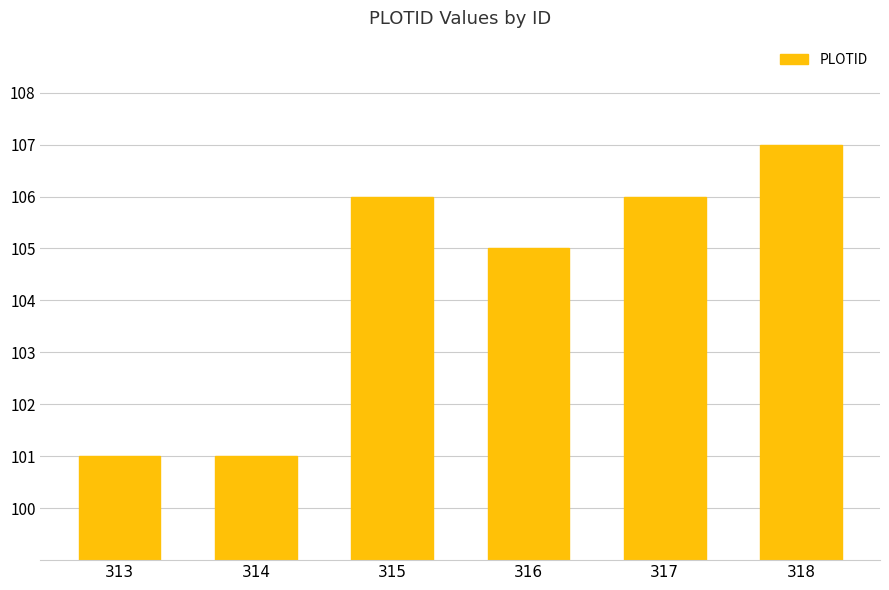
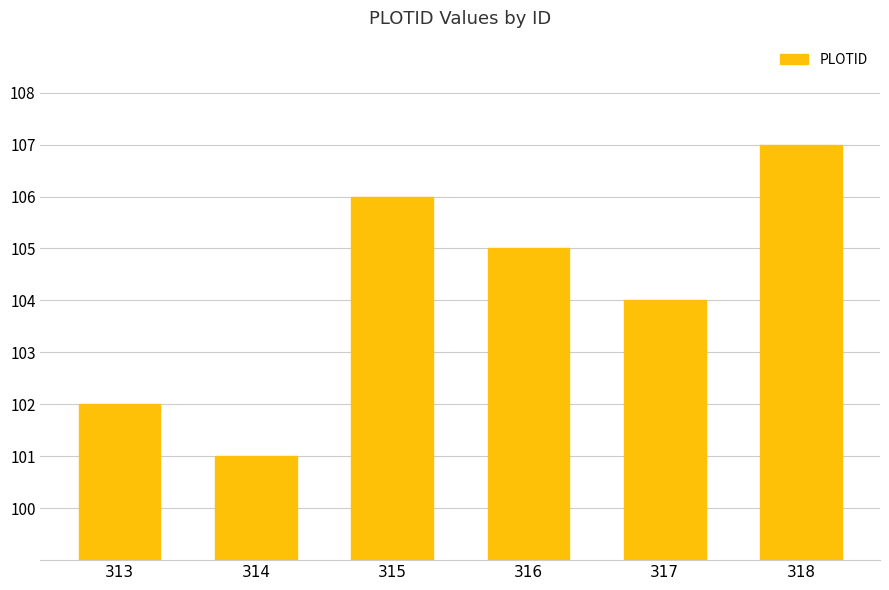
  {
-   "313": 101,
+   "313": 102,
    "314": 101,
    "315": 106,
    "316": 105,
-   "317": 106,
+   "317": 104,
    "318": 107
  }
